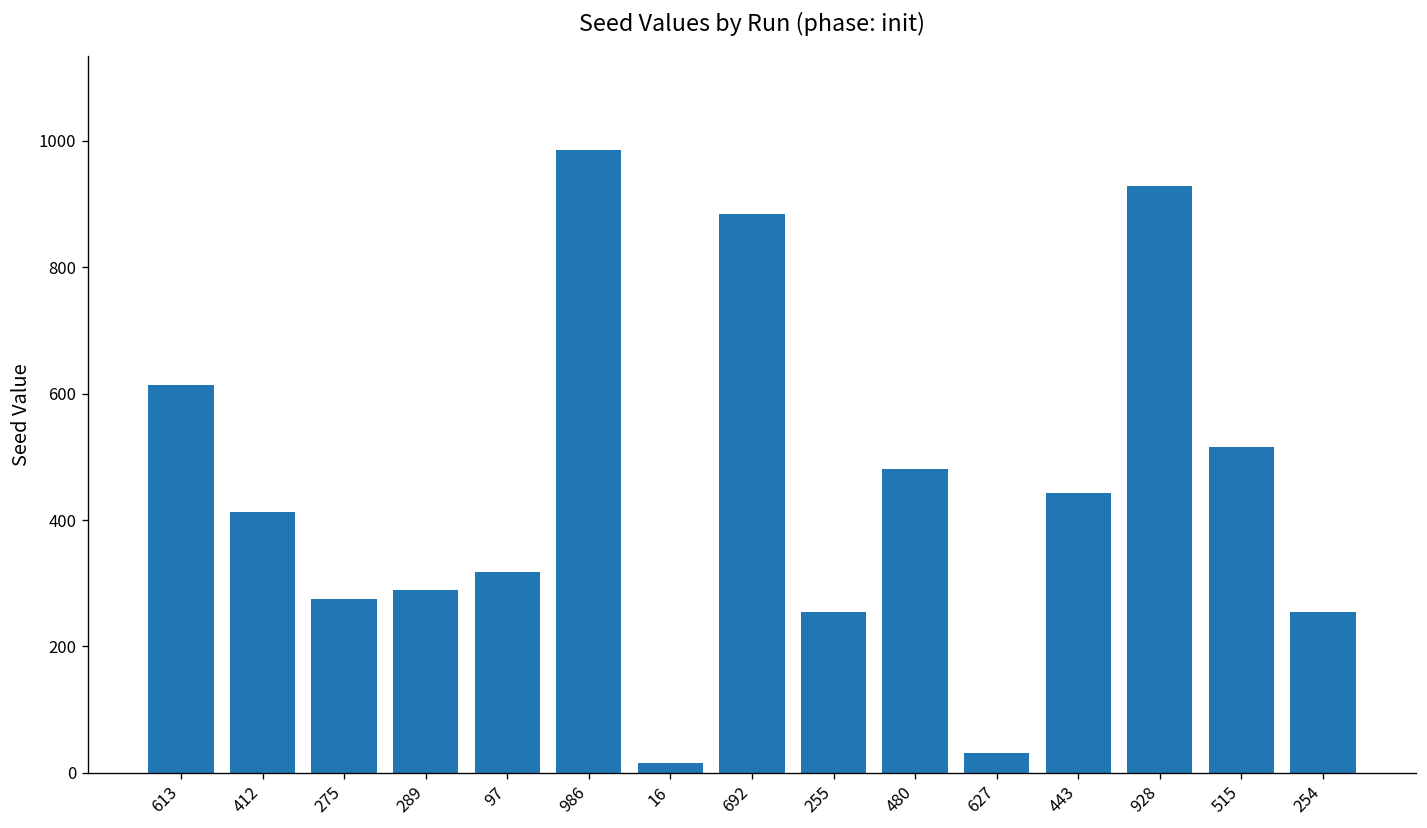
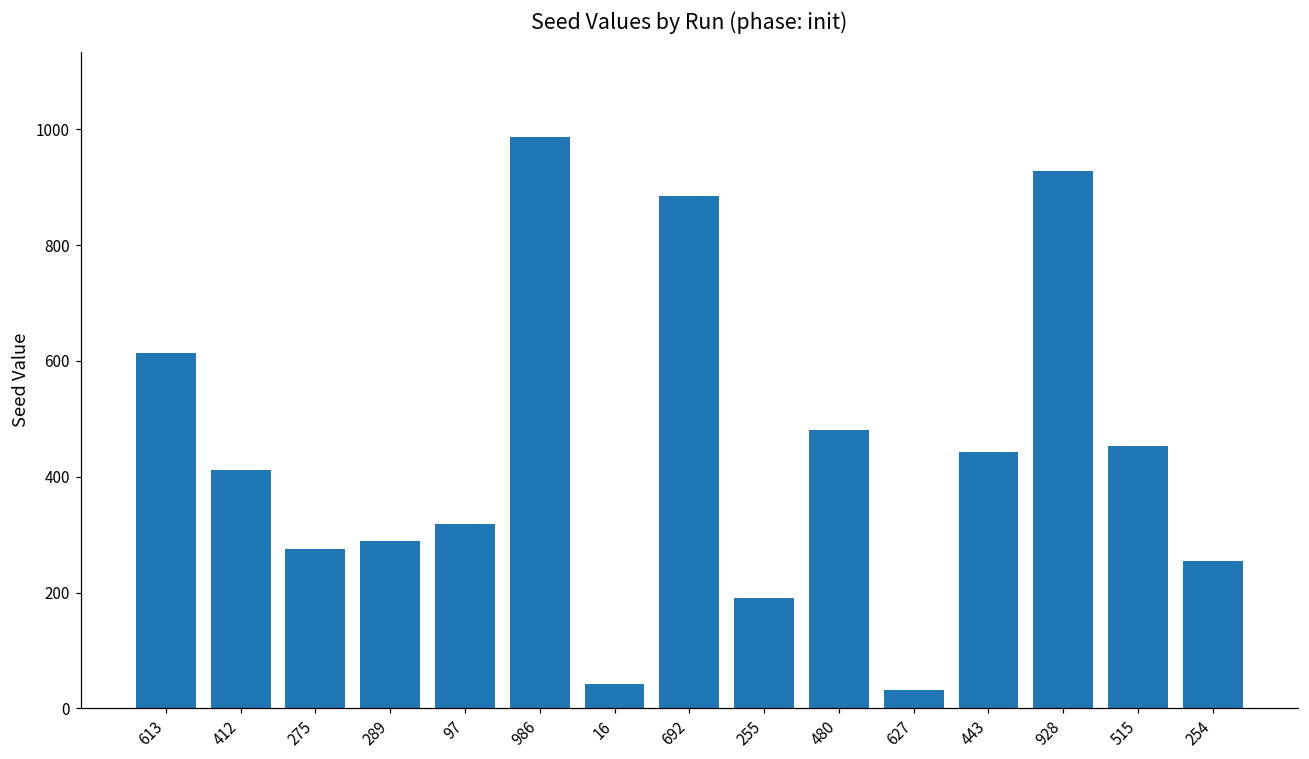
  {
    "613": 610,
    "412": 410,
    "275": 280,
    "289": 290,
    "97": 320,
    "986": 990,
-   "16": 20,
+   "16": 40,
    "692": 890,
-   "255": 260,
+   "255": 190,
    "480": 480,
    "627": 30,
    "443": 440,
    "928": 930,
-   "515": 520,
+   "515": 450,
    "254": 250
  }
